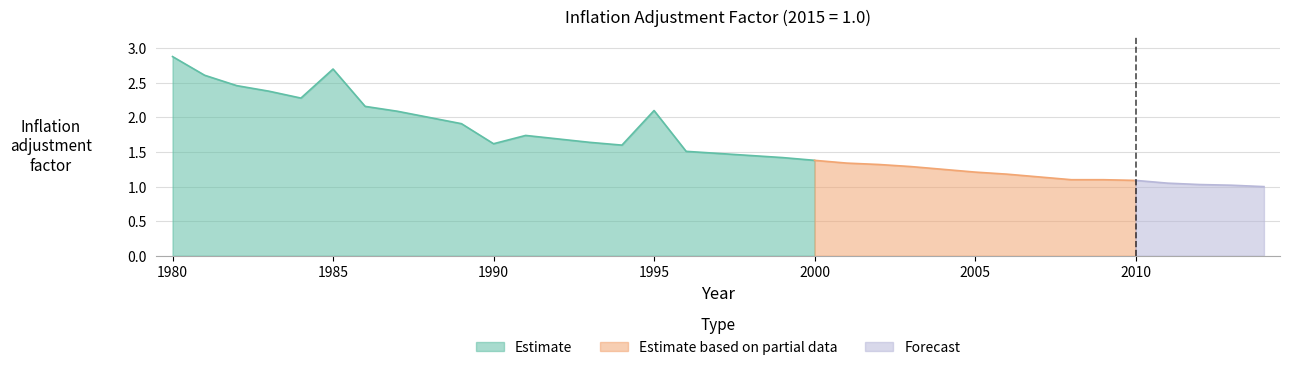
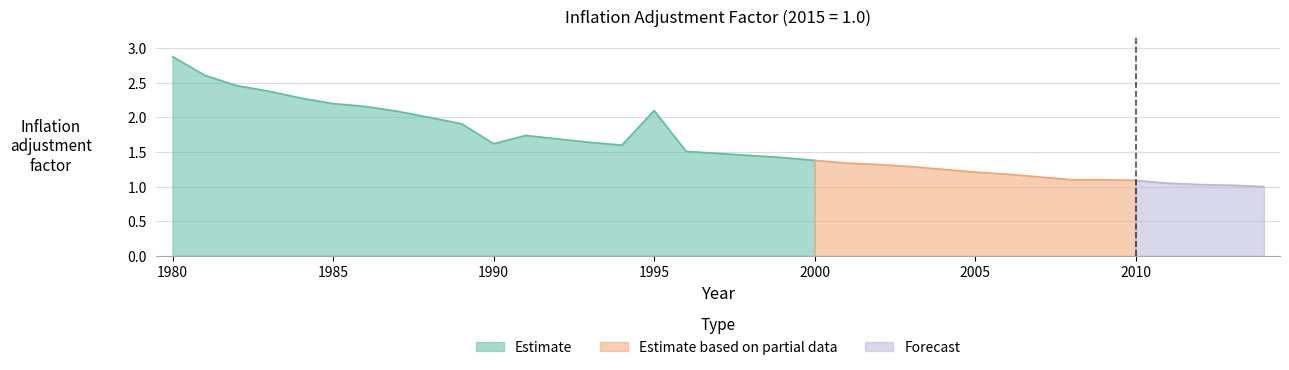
  {
    "Estimate": {
      "1980": 2.9,
-     "1985": 2.7,
+     "1985": 2.2,
      "1990": 1.6,
      "1995": 2.1
    },
    "Estimate based on partial data": {
      "2005": 1.2
    }
  }
